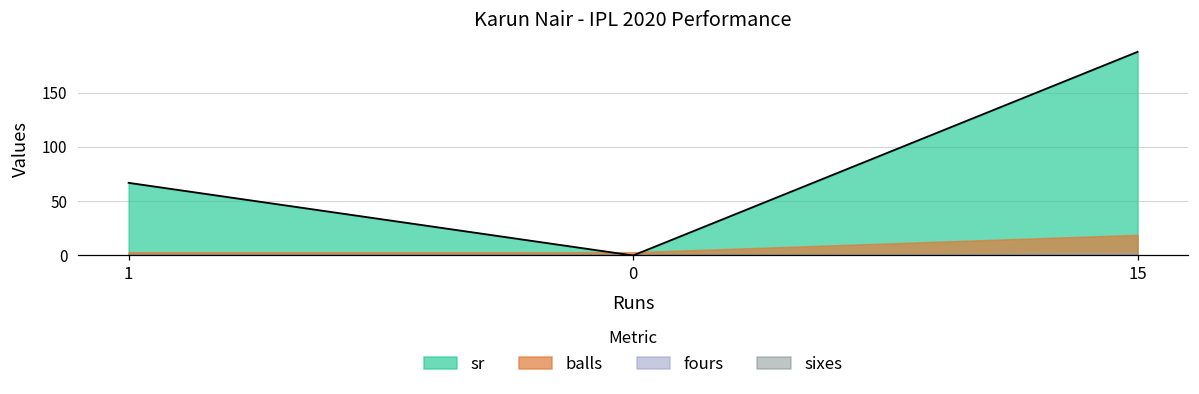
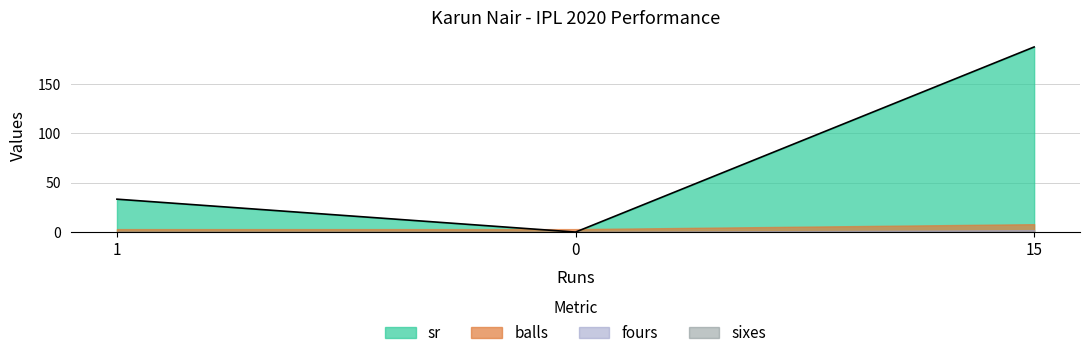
  {
    "sr": {
-     "1": 70,
+     "1": 30,
      "15": 190
    },
    "balls": {
      "1": 0,
      "0": 0,
-     "15": 20
+     "15": 10
    }
  }
